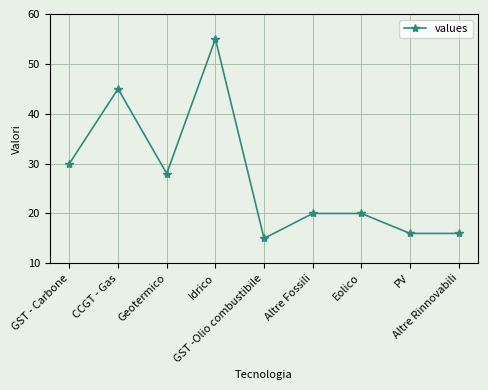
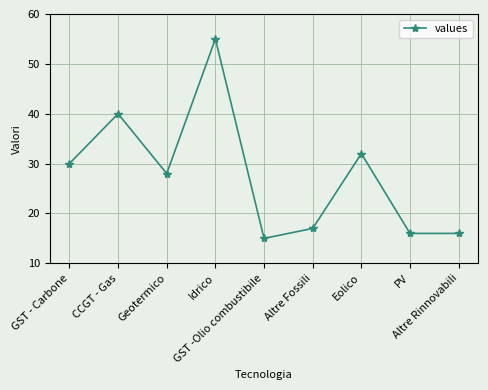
  {
    "GST - Carbone": 30,
-   "CCGT - Gas": 45,
+   "CCGT - Gas": 40,
    "Geotermico": 28,
    "Idrico": 55,
    "GST -Olio combustibile": 15,
-   "Altre Fossili": 20,
-   "Eolico": 20,
+   "Altre Fossili": 17,
+   "Eolico": 32,
    "PV": 16,
    "Altre Rinnovabili": 16
  }
